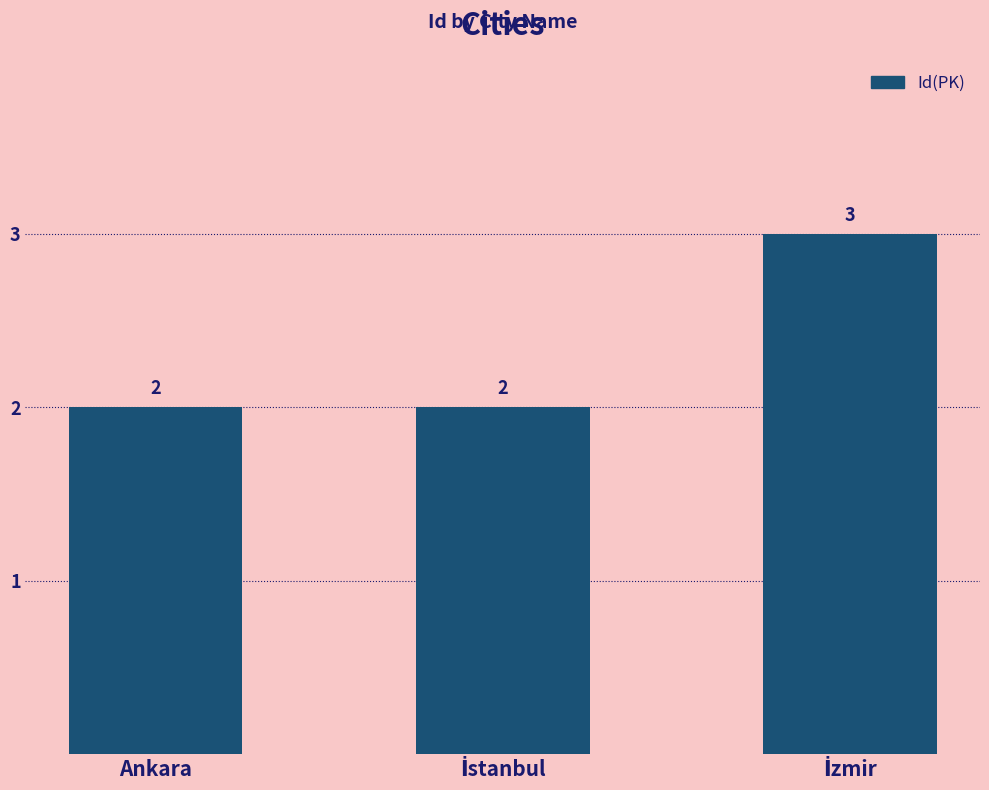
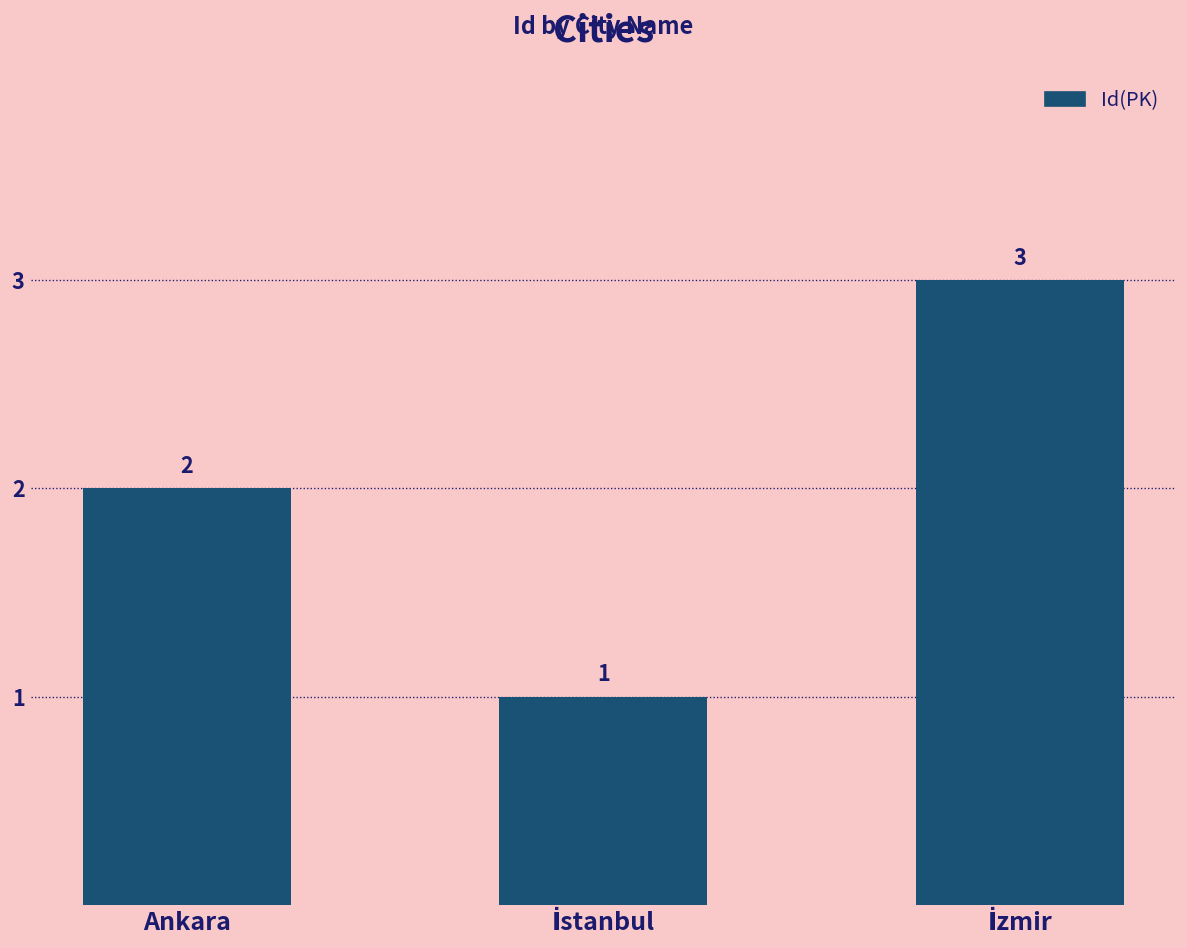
  {
    "Ankara": 2,
-   "İstanbul": 2,
+   "İstanbul": 1,
    "İzmir": 3
  }
